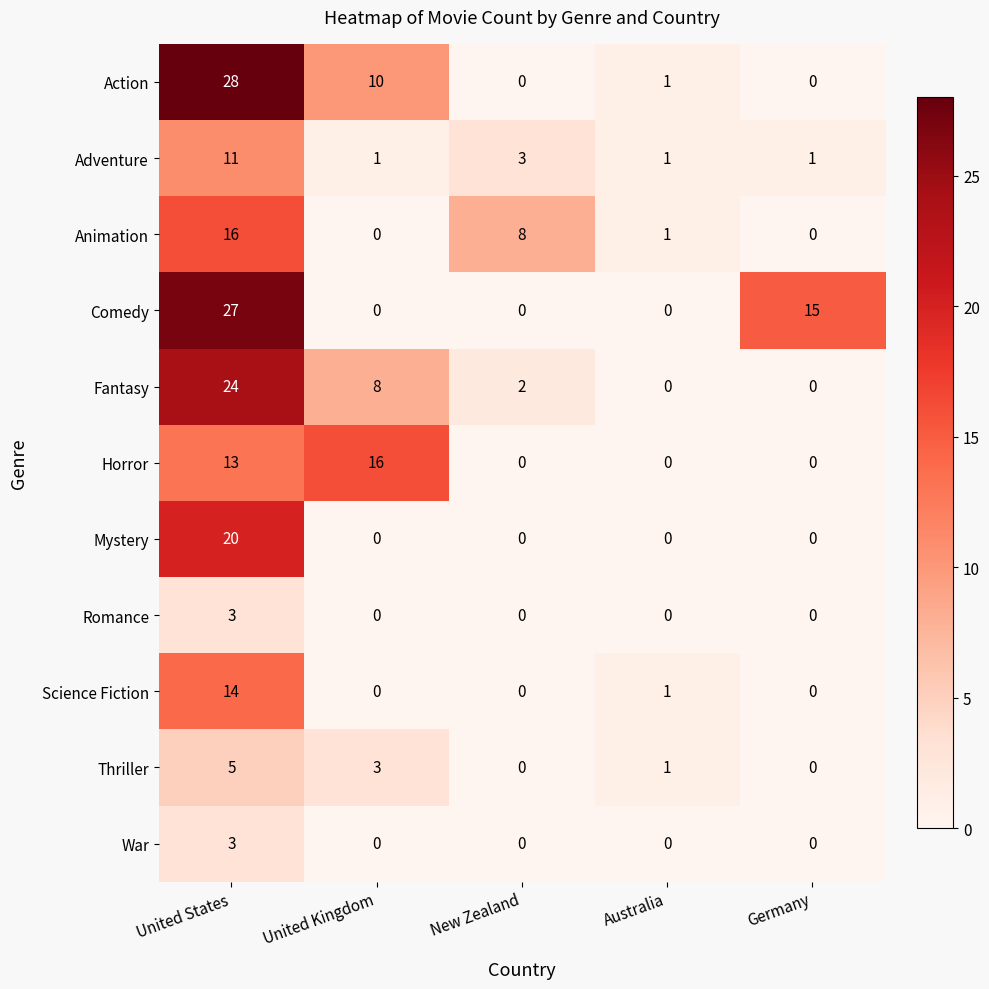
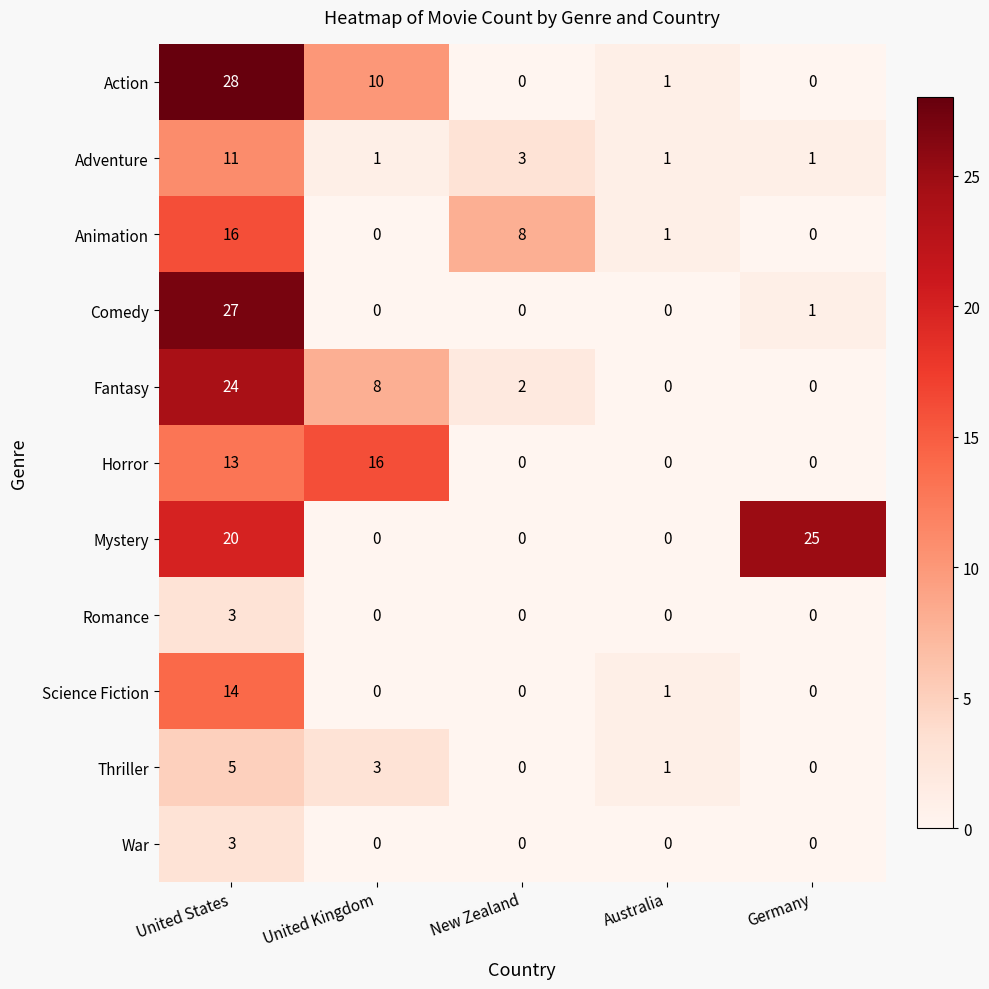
  {
    "Action": {
      "United States": 28,
      "United Kingdom": 10,
      "New Zealand": 0,
      "Australia": 1,
      "Germany": 0
    },
    "Adventure": {
      "United States": 11,
      "United Kingdom": 1,
      "New Zealand": 3,
      "Australia": 1,
      "Germany": 1
    },
    "Animation": {
      "United States": 16,
      "United Kingdom": 0,
      "New Zealand": 8,
      "Australia": 1,
      "Germany": 0
    },
    "Comedy": {
      "United States": 27,
      "United Kingdom": 0,
      "New Zealand": 0,
      "Australia": 0,
-     "Germany": 15
+     "Germany": 1
    },
    "Fantasy": {
      "United States": 24,
      "United Kingdom": 8,
      "New Zealand": 2,
      "Australia": 0,
      "Germany": 0
    },
    "Horror": {
      "United States": 13,
      "United Kingdom": 16,
      "New Zealand": 0,
      "Australia": 0,
      "Germany": 0
    },
    "Mystery": {
      "United States": 20,
      "United Kingdom": 0,
      "New Zealand": 0,
      "Australia": 0,
-     "Germany": 0
+     "Germany": 25
    },
    "Romance": {
      "United States": 3,
      "United Kingdom": 0,
      "New Zealand": 0,
      "Australia": 0,
      "Germany": 0
    },
    "Science Fiction": {
      "United States": 14,
      "United Kingdom": 0,
      "New Zealand": 0,
      "Australia": 1,
      "Germany": 0
    },
    "Thriller": {
      "United States": 5,
      "United Kingdom": 3,
      "New Zealand": 0,
      "Australia": 1,
      "Germany": 0
    },
    "War": {
      "United States": 3,
      "United Kingdom": 0,
      "New Zealand": 0,
      "Australia": 0,
      "Germany": 0
    }
  }
